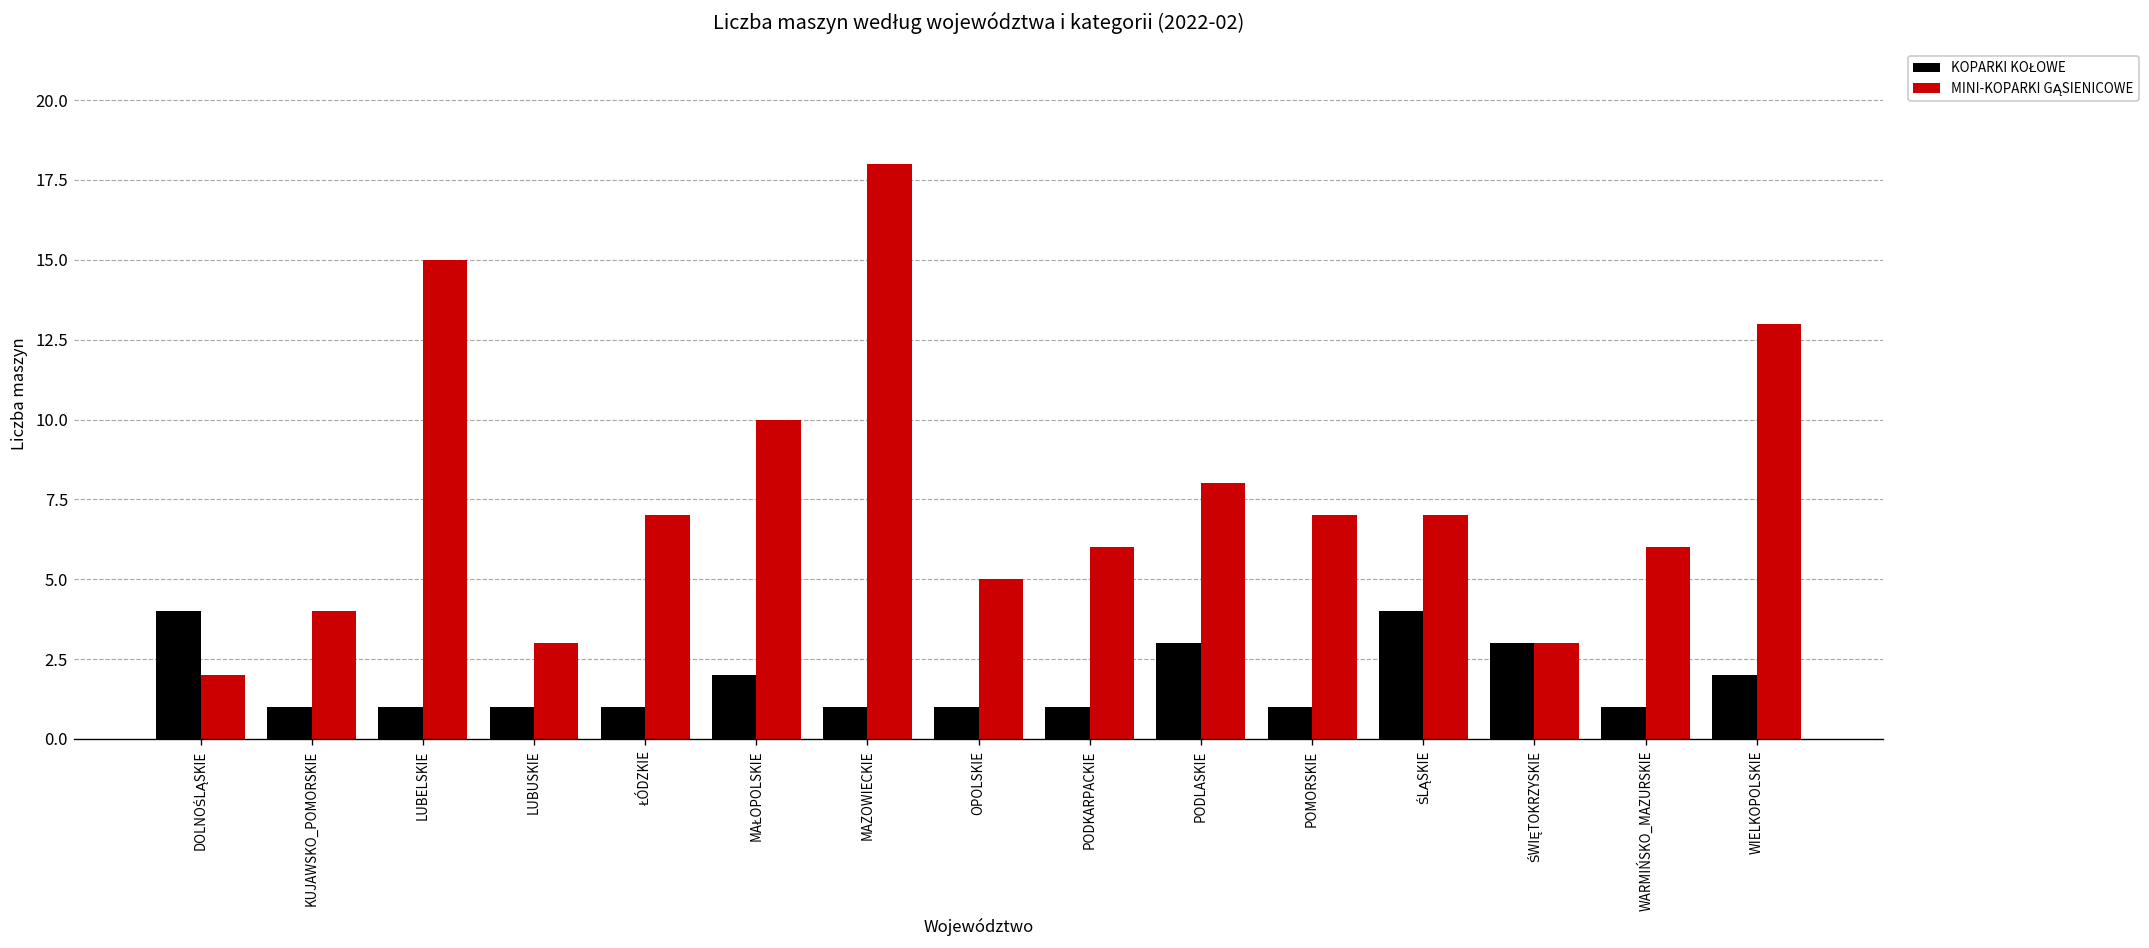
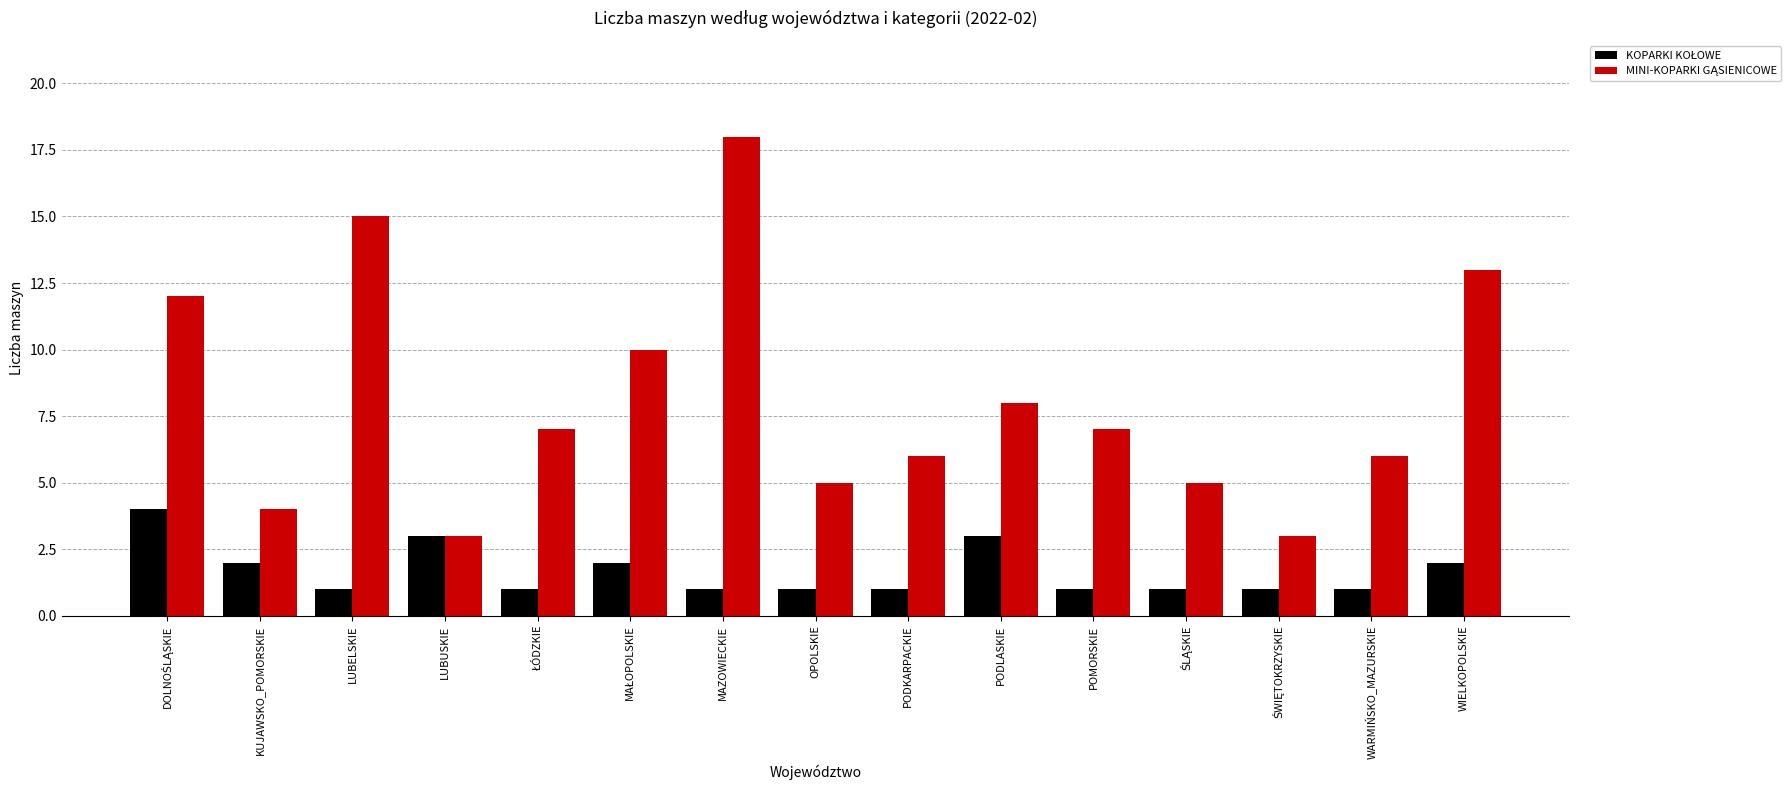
  {
    "KOPARKI KOŁOWE": {
      "DOLNOŚLĄSKIE": 4,
-     "KUJAWSKO_POMORSKIE": 1,
+     "KUJAWSKO_POMORSKIE": 2,
      "LUBELSKIE": 1,
-     "LUBUSKIE": 1,
+     "LUBUSKIE": 3,
      "ŁÓDZKIE": 1,
      "MAŁOPOLSKIE": 2,
      "MAZOWIECKIE": 1,
      "OPOLSKIE": 1,
      "PODKARPACKIE": 1,
      "PODLASKIE": 3,
      "POMORSKIE": 1,
-     "ŚLĄSKIE": 4,
-     "ŚWIĘTOKRZYSKIE": 3,
+     "ŚLĄSKIE": 1,
+     "ŚWIĘTOKRZYSKIE": 1,
      "WARMIŃSKO_MAZURSKIE": 1,
      "WIELKOPOLSKIE": 2
    },
    "MINI-KOPARKI GĄSIENICOWE": {
-     "DOLNOŚLĄSKIE": 2,
+     "DOLNOŚLĄSKIE": 12,
      "KUJAWSKO_POMORSKIE": 4,
      "LUBELSKIE": 15,
      "LUBUSKIE": 3,
      "ŁÓDZKIE": 7,
      "MAŁOPOLSKIE": 10,
      "MAZOWIECKIE": 18,
      "OPOLSKIE": 5,
      "PODKARPACKIE": 6,
      "PODLASKIE": 8,
      "POMORSKIE": 7,
-     "ŚLĄSKIE": 7,
+     "ŚLĄSKIE": 5,
      "ŚWIĘTOKRZYSKIE": 3,
      "WARMIŃSKO_MAZURSKIE": 6,
      "WIELKOPOLSKIE": 13
    }
  }
